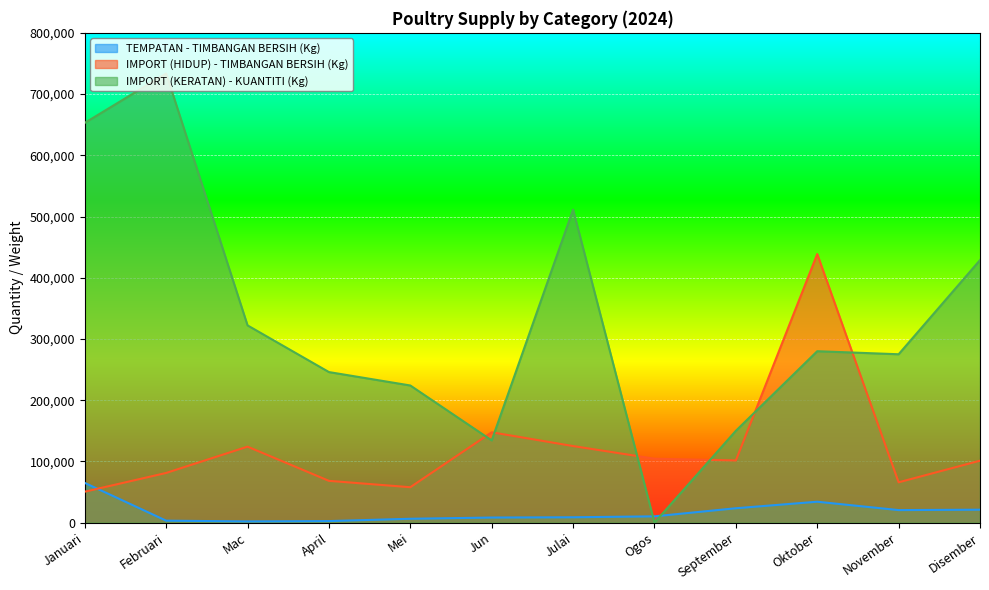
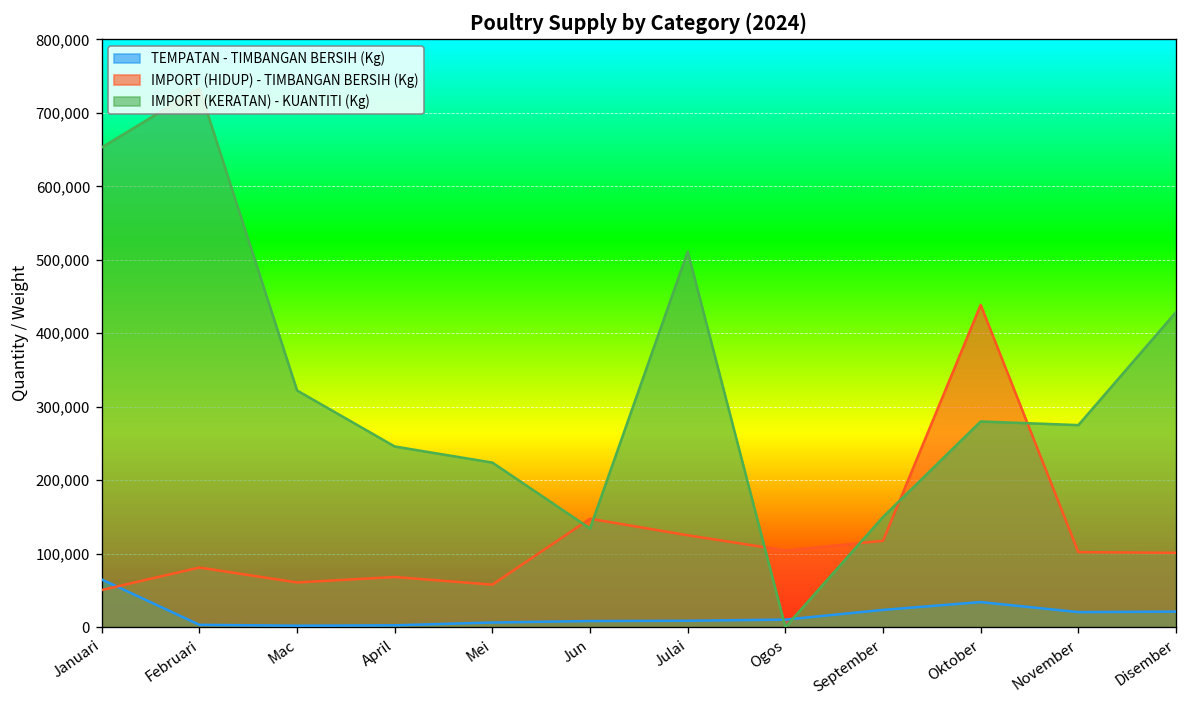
  {
    "TEMPATAN - TIMBANGAN BERSIH (Kg)": {
      "Januari": "60,000",
      "Februari": "0",
      "Mac": "0",
      "April": "0",
      "Mei": "10,000",
      "Jun": "10,000",
      "Julai": "10,000",
      "Ogos": "10,000",
      "September": "20,000",
      "Oktober": "30,000",
      "November": "20,000",
      "Disember": "20,000"
    },
    "IMPORT (HIDUP) - TIMBANGAN BERSIH (Kg)": {
      "Januari": "50,000",
      "Februari": "80,000",
-     "Mac": "120,000",
+     "Mac": "60,000",
      "April": "70,000",
      "Mei": "60,000",
      "Jun": "150,000",
      "Julai": "130,000",
      "Ogos": "100,000",
-     "September": "100,000",
+     "September": "120,000",
      "Oktober": "440,000",
-     "November": "70,000",
+     "November": "100,000",
      "Disember": "100,000"
    },
    "IMPORT (KERATAN) - KUANTITI (Kg)": {
      "Januari": "650,000",
      "Mac": "320,000",
      "April": "250,000",
      "Mei": "220,000",
      "Jun": "130,000",
      "Julai": "510,000",
      "Ogos": "0",
      "September": "150,000",
      "Oktober": "280,000",
      "November": "280,000",
      "Disember": "430,000"
    }
  }
